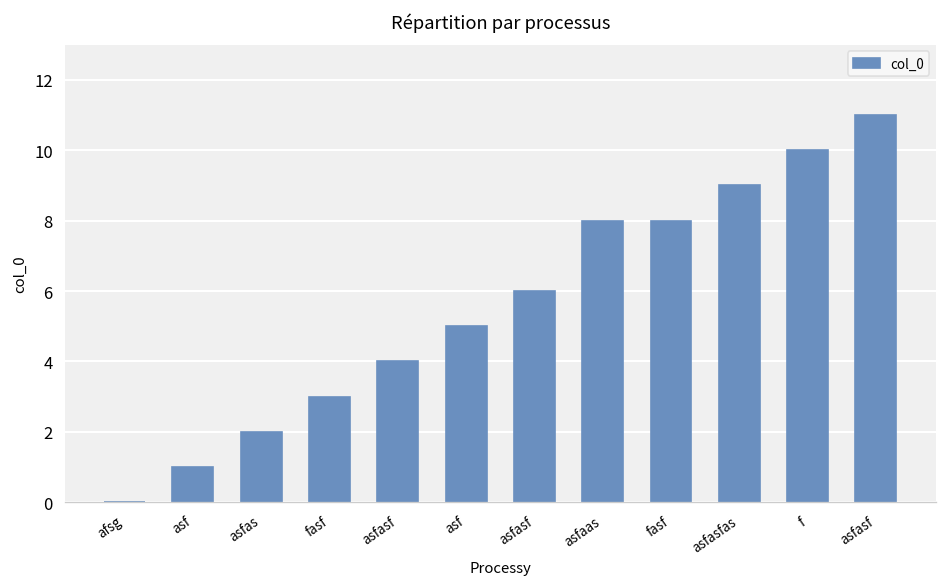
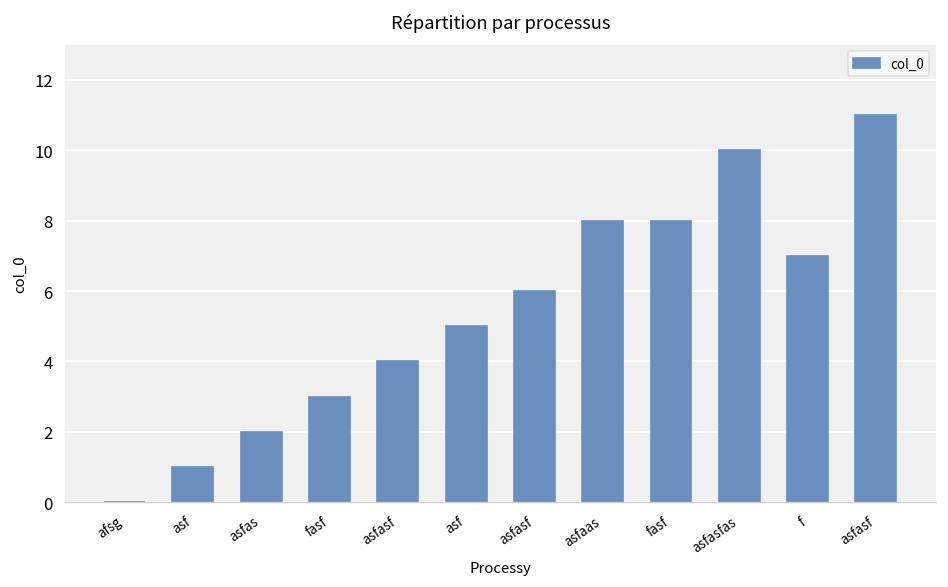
  {
    "afsg": 0,
    "asfas": 2,
    "asfaas": 8,
-   "asfasfas": 9,
-   "f": 10
+   "asfasfas": 10,
+   "f": 7
  }
